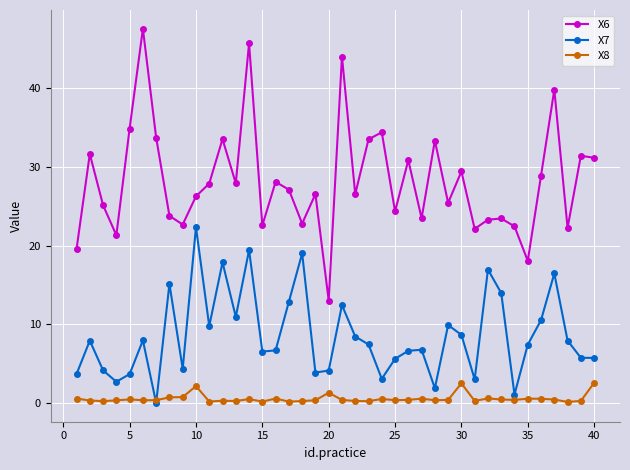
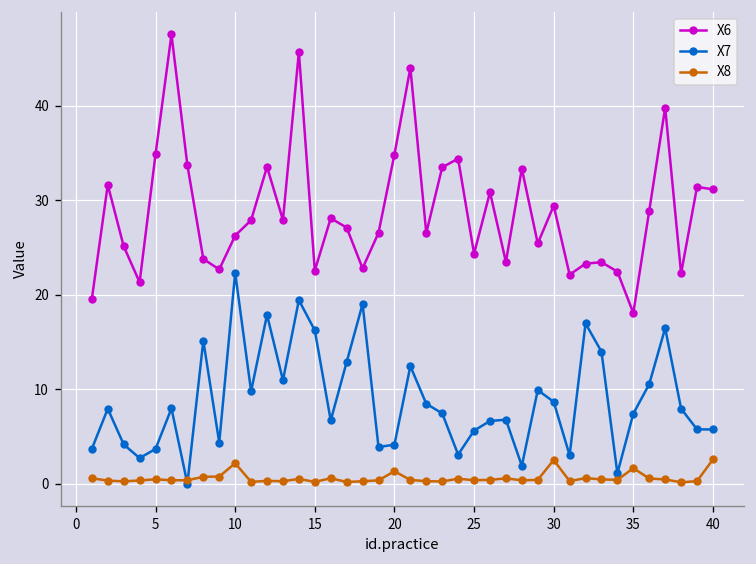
  {
    "X6": {
      "5": 35,
      "10": 26,
      "15": 23,
-     "20": 13,
+     "20": 35,
      "25": 24,
      "30": 29,
      "35": 18,
      "40": 31
    },
    "X7": {
      "5": 4,
      "10": 22,
-     "15": 7,
+     "15": 16,
      "20": 4,
      "25": 6,
      "30": 9,
      "35": 7,
      "40": 6
    },
    "X8": {
      "5": 0,
      "10": 2,
      "15": 0,
      "20": 1,
      "25": 0,
      "30": 3,
-     "35": 1,
+     "35": 2,
      "40": 3
    }
  }
